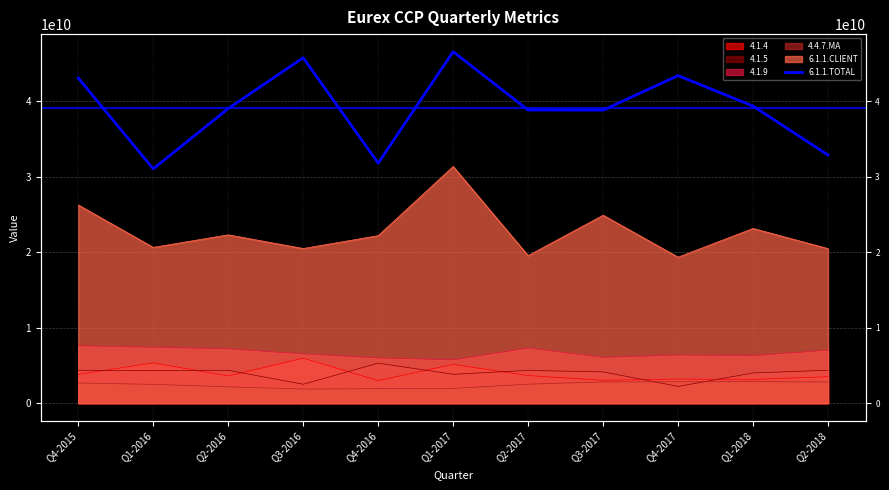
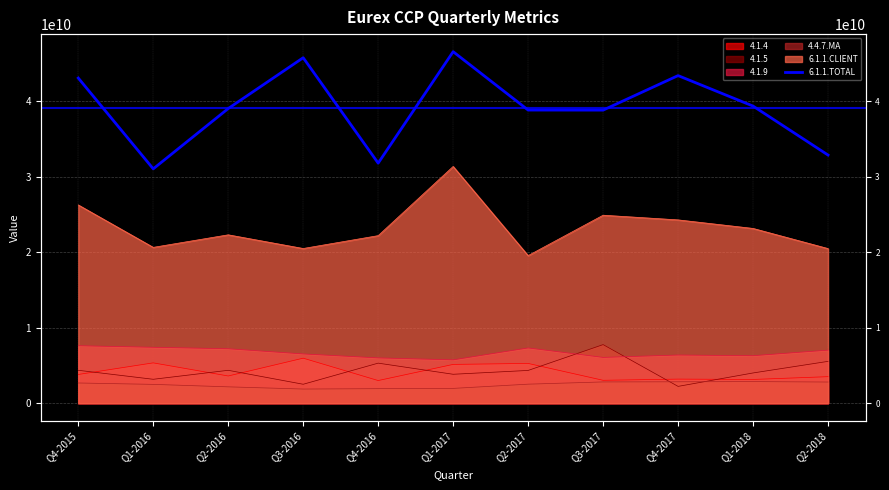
  {
    "4.1.4": {
      "Q4-2015": 4000000000,
      "Q1-2016": 5000000000,
      "Q2-2016": 4000000000,
      "Q3-2016": 6000000000,
      "Q4-2016": 3000000000,
      "Q1-2017": 5000000000,
-     "Q2-2017": 4000000000,
+     "Q2-2017": 5000000000,
      "Q4-2017": 3000000000,
      "Q2-2018": 4000000000
    },
    "4.1.5": {
      "Q4-2015": 4000000000,
-     "Q1-2016": 4000000000,
+     "Q1-2016": 3000000000,
      "Q2-2016": 4000000000,
      "Q3-2016": 3000000000,
      "Q4-2016": 5000000000,
      "Q1-2017": 4000000000,
      "Q2-2017": 4000000000,
-     "Q3-2017": 4000000000,
+     "Q3-2017": 8000000000,
      "Q4-2017": 2000000000,
      "Q1-2018": 4000000000,
-     "Q2-2018": 4000000000
+     "Q2-2018": 6000000000
    },
    "6.1.1.CLIENT": {
      "Q4-2015": 26000000000,
      "Q1-2016": 21000000000,
      "Q2-2016": 22000000000,
      "Q3-2016": 21000000000,
      "Q4-2016": 22000000000,
      "Q1-2017": 31000000000,
      "Q2-2017": 20000000000,
      "Q3-2017": 25000000000,
-     "Q4-2017": 19000000000,
+     "Q4-2017": 24000000000,
      "Q1-2018": 23000000000,
      "Q2-2018": 20000000000
    },
    "6.1.1.TOTAL": {
      "Q4-2015": 43000000000,
      "Q1-2016": 31000000000,
      "Q2-2016": 39000000000,
      "Q3-2016": 46000000000,
      "Q4-2016": 32000000000,
      "Q1-2017": 47000000000,
      "Q2-2017": 39000000000,
      "Q3-2017": 39000000000,
      "Q4-2017": 43000000000,
      "Q1-2018": 39000000000,
      "Q2-2018": 33000000000
    }
  }
